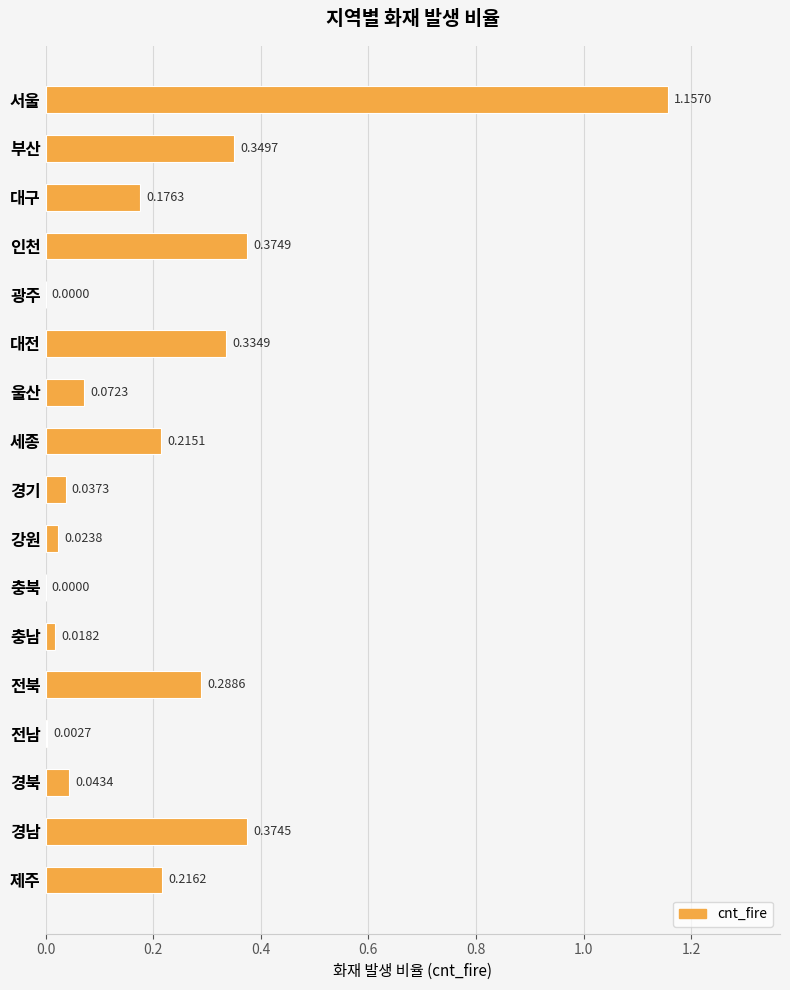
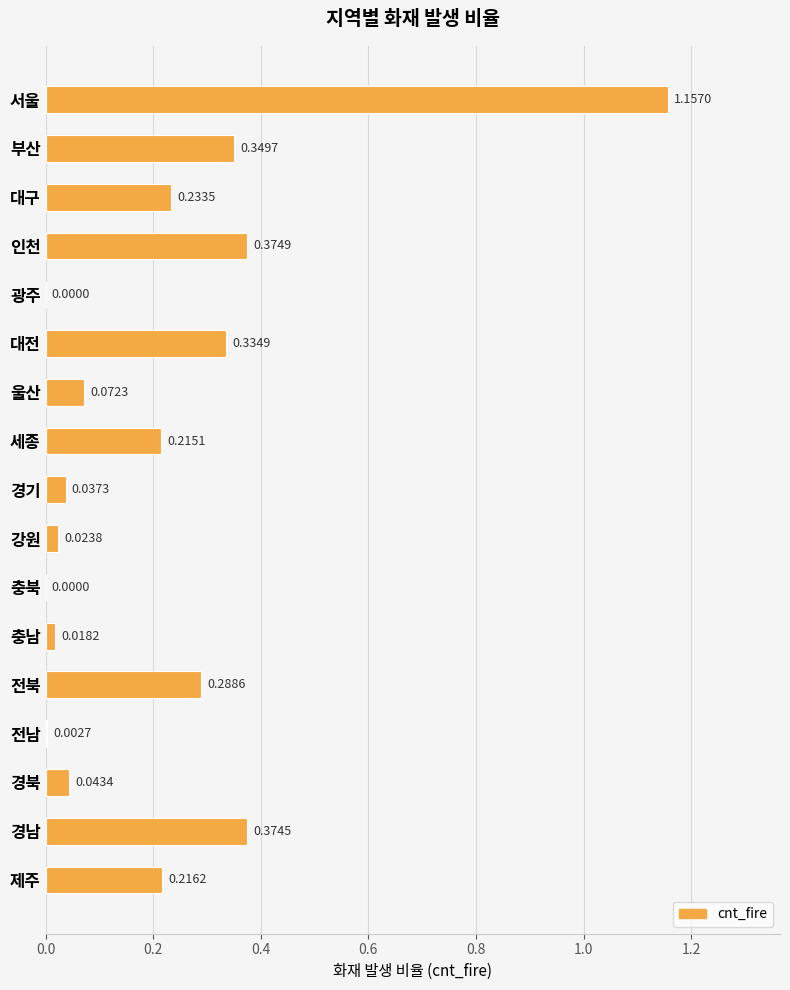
  {
    "서울": 1.1570,
    "부산": 0.3497,
-   "대구": 0.1763,
+   "대구": 0.2335,
    "인천": 0.3749,
    "광주": 0.0000,
    "대전": 0.3349,
    "울산": 0.0723,
    "세종": 0.2151,
    "경기": 0.0373,
    "강원": 0.0238,
    "충북": 0.0000,
    "충남": 0.0182,
    "전북": 0.2886,
    "전남": 0.0027,
    "경북": 0.0434,
    "경남": 0.3745,
    "제주": 0.2162
  }
